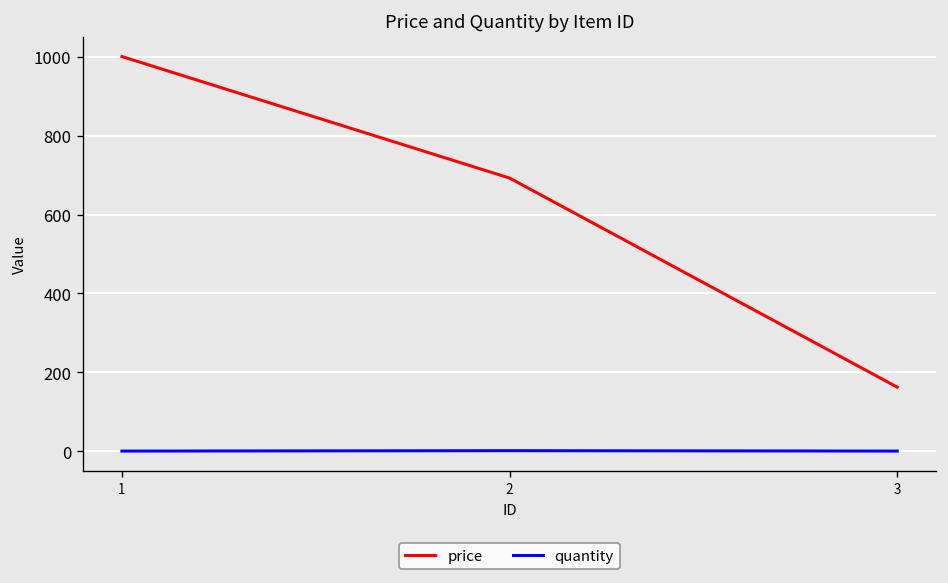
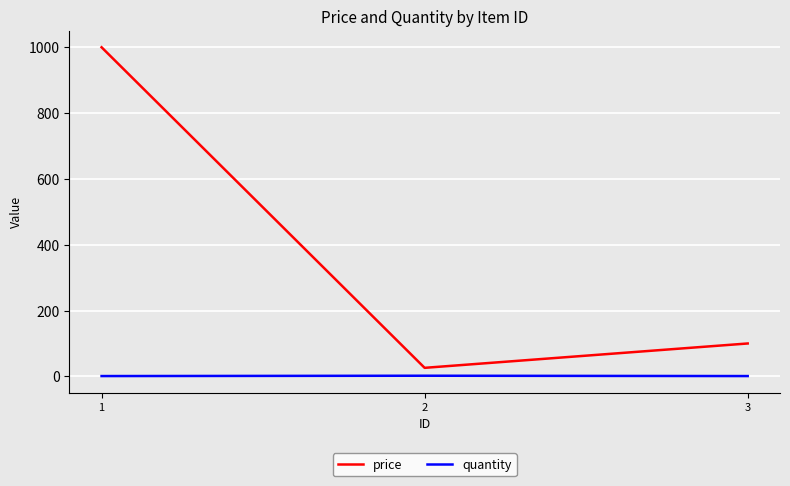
  {
    "price": {
      "1": 1000,
-     "2": 690,
-     "3": 160
+     "2": 30,
+     "3": 100
    },
    "quantity": {
      "1": 0,
      "2": 0,
      "3": 0
    }
  }
